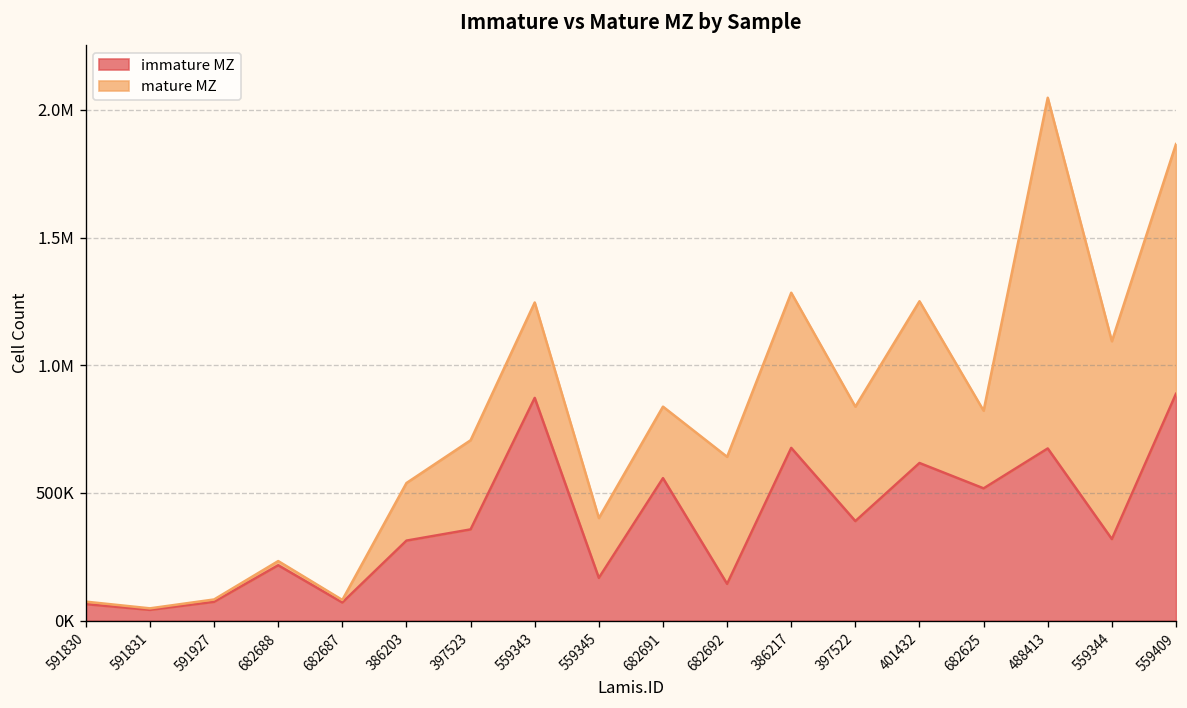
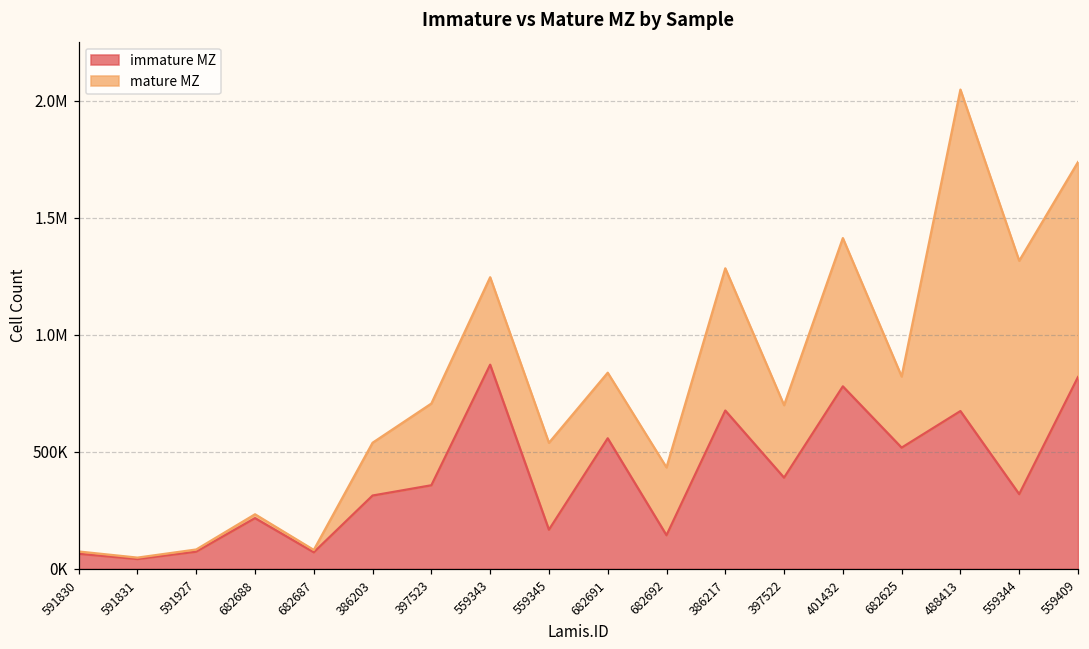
  {
    "immature MZ": {
      "682688": 220000,
      "386203": 310000,
      "397523": 360000,
      "559343": 870000,
      "559345": 170000,
      "682691": 560000,
      "682692": 140000,
      "386217": 680000,
      "397522": 390000,
-     "401432": 620000,
+     "401432": 780000,
      "682625": 520000,
      "488413": 670000,
      "559344": 320000,
-     "559409": 890000
+     "559409": 820000
    },
    "mature MZ": {
      "682688": 20000,
      "386203": 230000,
      "397523": 350000,
      "559343": 370000,
-     "559345": 230000,
+     "559345": 370000,
      "682691": 280000,
-     "682692": 500000,
+     "682692": 290000,
      "386217": 610000,
-     "397522": 450000,
+     "397522": 310000,
      "401432": 630000,
      "682625": 300000,
      "488413": 1370000,
-     "559344": 770000,
-     "559409": 980000
+     "559344": 1000000,
+     "559409": 920000
    }
  }
